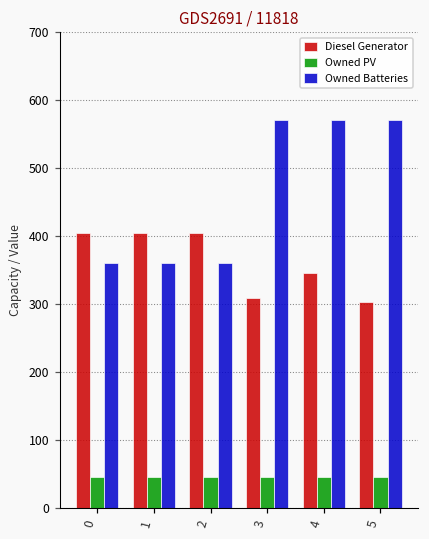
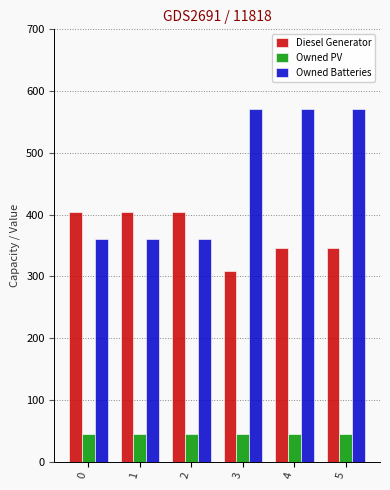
  {
    "Diesel Generator": {
      "0": 400,
      "1": 400,
      "2": 400,
      "3": 310,
      "4": 350,
-     "5": 300
+     "5": 350
    },
    "Owned PV": {
      "0": 50,
      "1": 50,
      "2": 50,
      "3": 50,
      "4": 50,
      "5": 50
    },
    "Owned Batteries": {
      "0": 360,
      "1": 360,
      "2": 360,
      "3": 570,
      "4": 570,
      "5": 570
    }
  }
